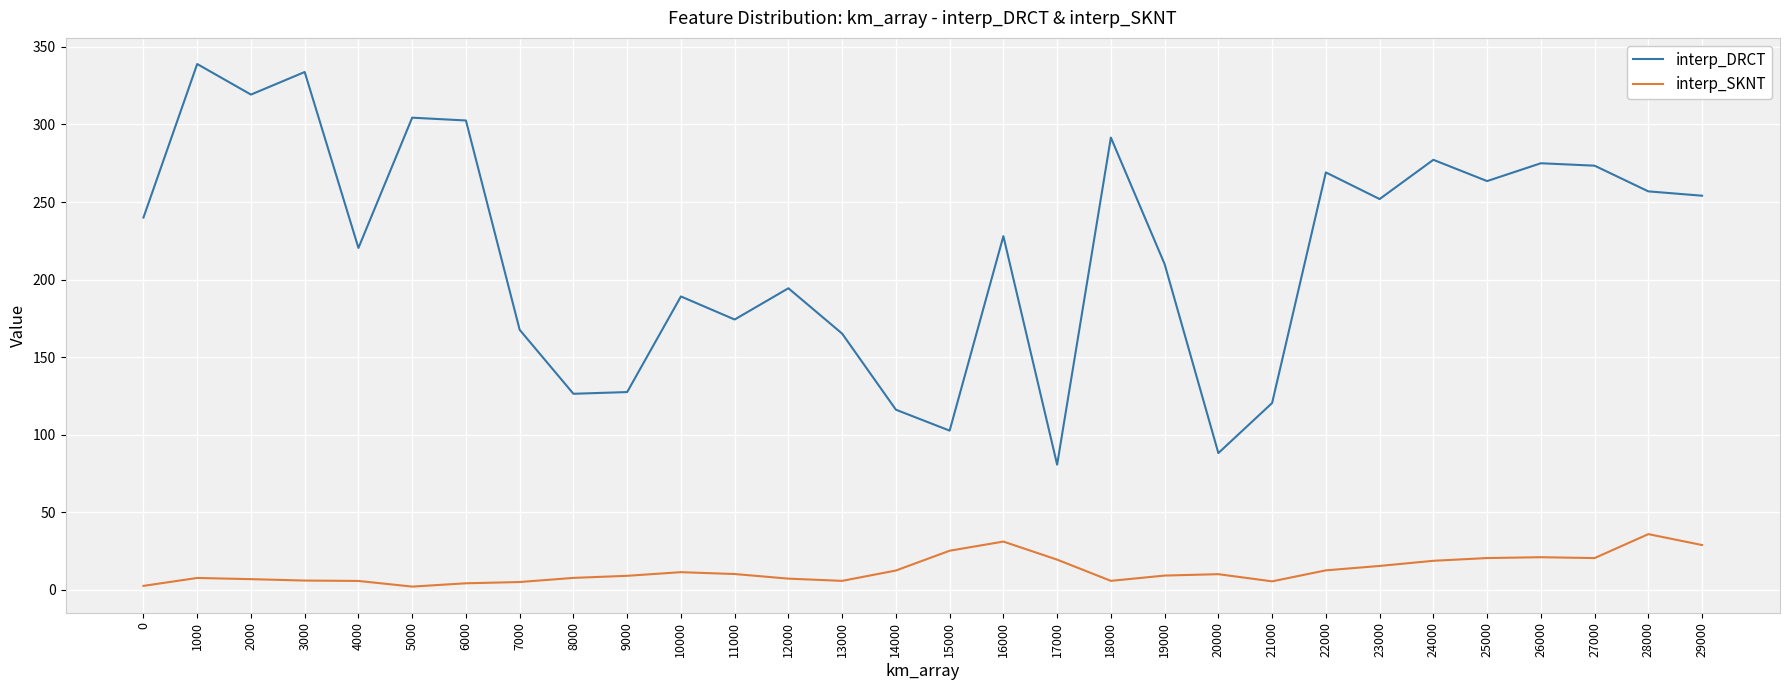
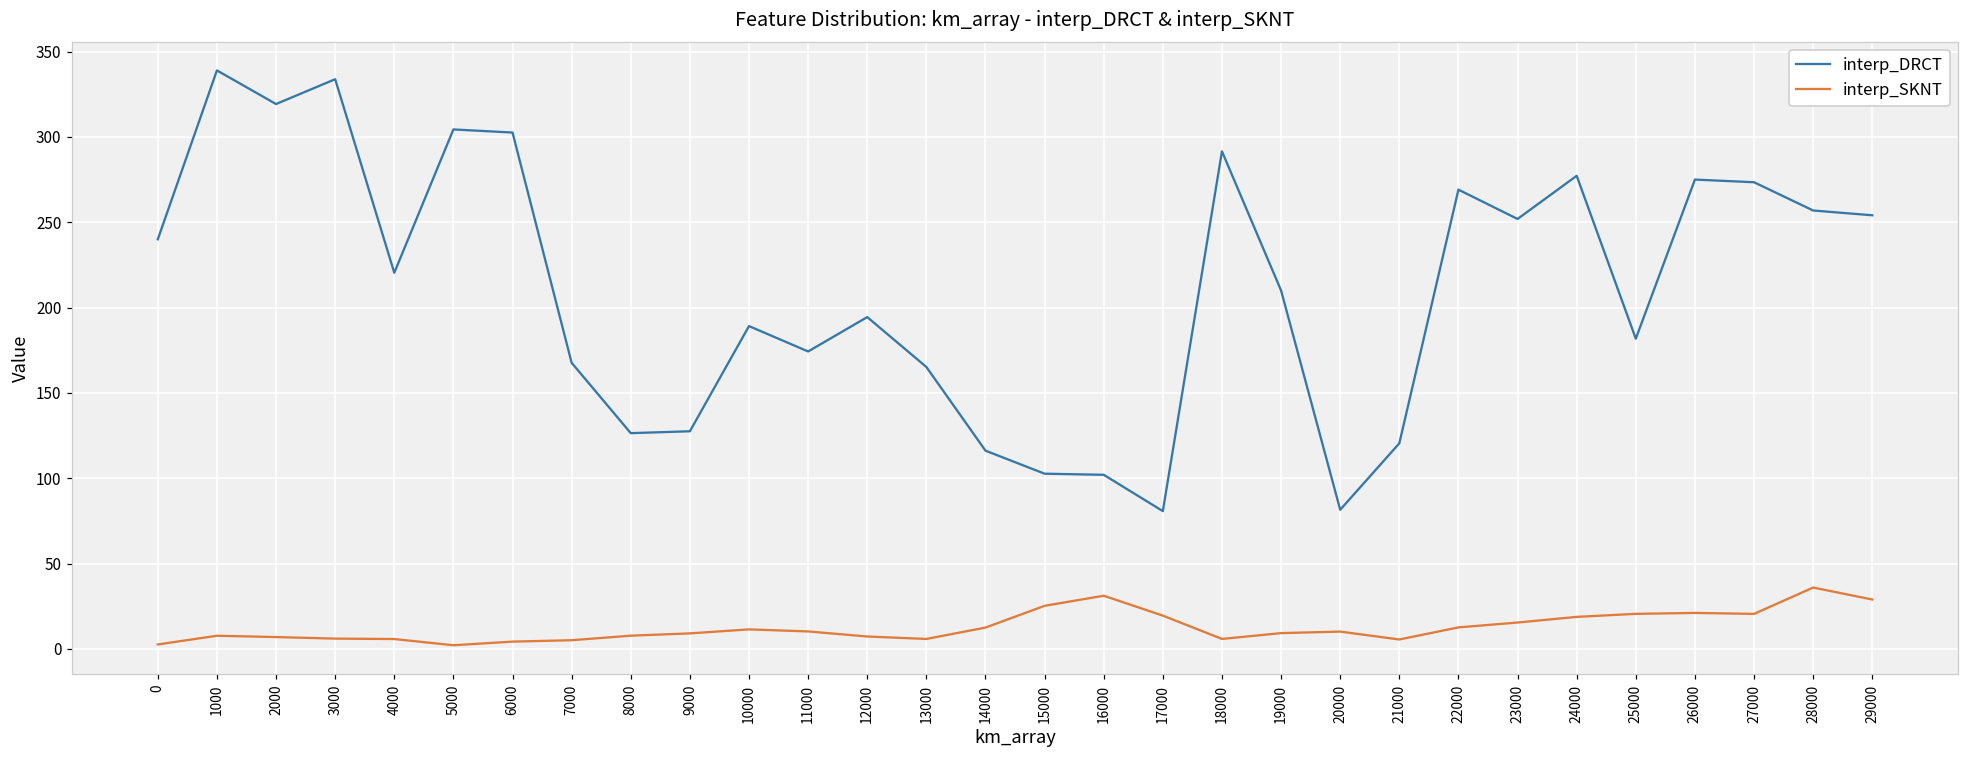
  {
    "interp_DRCT": {
      "0": 240,
      "1000": 339,
      "2000": 319,
      "3000": 334,
      "4000": 220,
      "5000": 304,
      "6000": 303,
      "7000": 168,
      "8000": 126,
      "9000": 128,
      "10000": 189,
      "11000": 174,
      "12000": 194,
      "13000": 165,
      "14000": 116,
      "15000": 103,
-     "16000": 228,
+     "16000": 102,
      "17000": 81,
      "18000": 292,
      "19000": 210,
-     "20000": 88,
+     "20000": 82,
      "21000": 120,
      "22000": 269,
      "23000": 252,
      "24000": 277,
-     "25000": 264,
+     "25000": 182,
      "26000": 275,
      "27000": 273,
      "28000": 257,
      "29000": 254
    },
    "interp_SKNT": {
      "0": 3,
      "1000": 8,
      "2000": 7,
      "3000": 6,
      "4000": 6,
      "5000": 2,
      "6000": 4,
      "7000": 5,
      "8000": 8,
      "9000": 9,
      "10000": 11,
      "11000": 10,
      "12000": 7,
      "13000": 6,
      "14000": 12,
      "15000": 25,
      "16000": 31,
      "17000": 19,
      "18000": 6,
      "19000": 9,
      "20000": 10,
      "21000": 5,
      "22000": 13,
      "23000": 15,
      "24000": 19,
      "25000": 21,
      "26000": 21,
      "27000": 20,
      "28000": 36,
      "29000": 29
    }
  }
